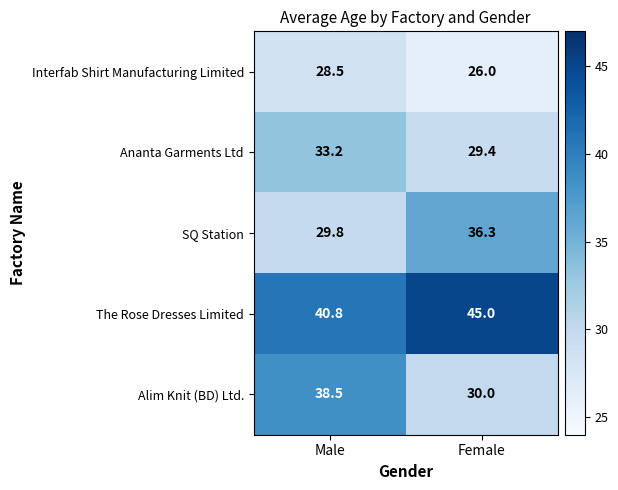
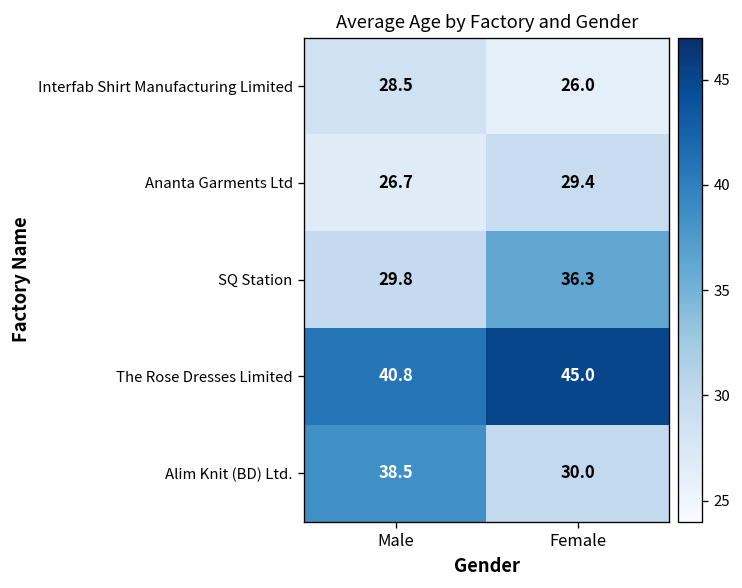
  {
    "Interfab Shirt Manufacturing Limited": {
      "Male": 28.5,
      "Female": 26.0
    },
    "Ananta Garments Ltd": {
-     "Male": 33.2,
+     "Male": 26.7,
      "Female": 29.4
    },
    "SQ Station": {
      "Male": 29.8,
      "Female": 36.3
    },
    "The Rose Dresses Limited": {
      "Male": 40.8,
      "Female": 45.0
    },
    "Alim Knit (BD) Ltd.": {
      "Male": 38.5,
      "Female": 30.0
    }
  }
